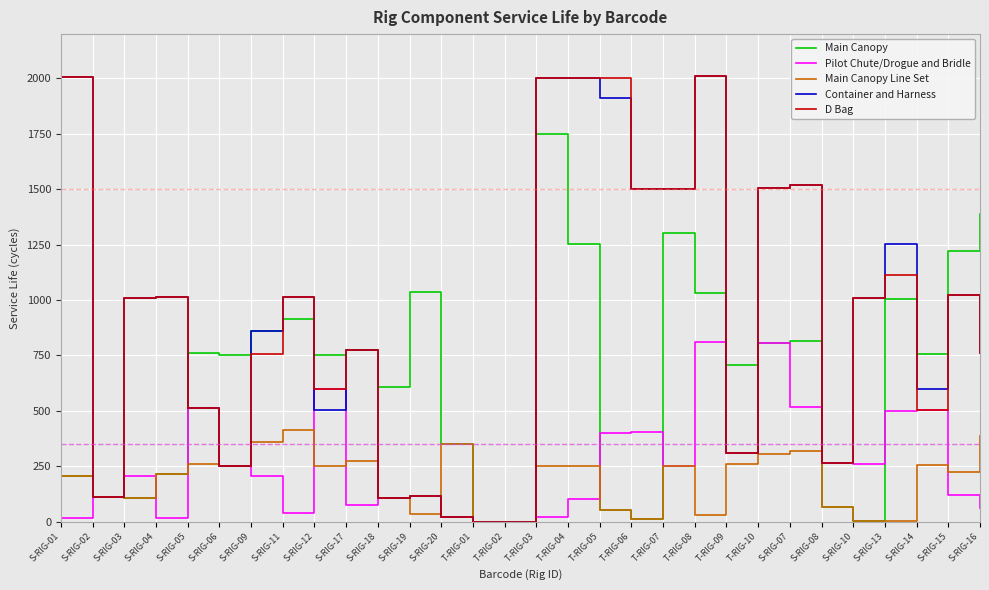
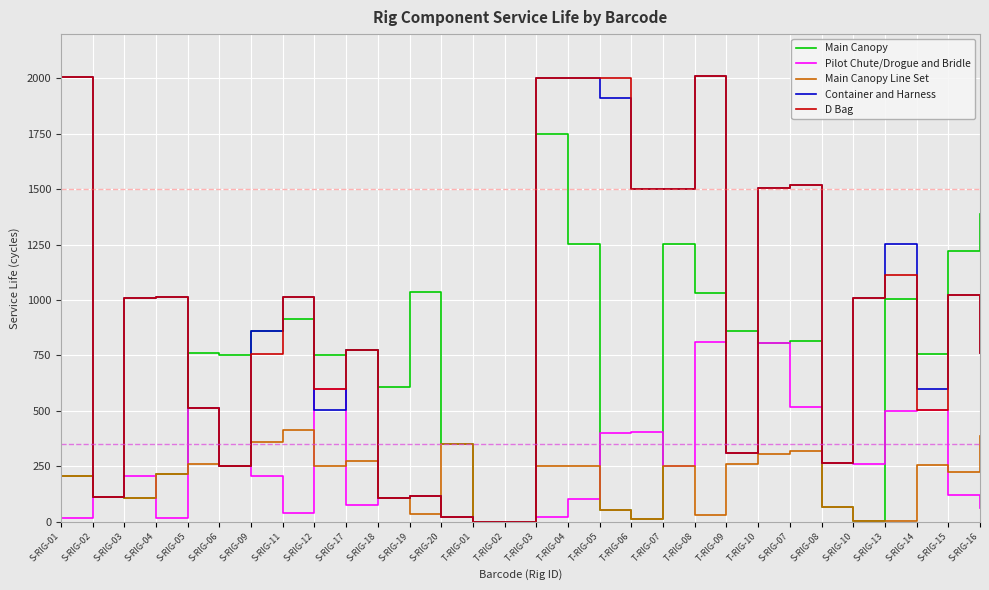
  {
    "Main Canopy": {
      "S-RIG-05": 760,
      "S-RIG-06": 750,
      "S-RIG-11": 920,
      "S-RIG-12": 750,
      "S-RIG-18": 610,
      "S-RIG-19": 1030,
      "T-RIG-03": 1750,
      "T-RIG-04": 1250,
-     "T-RIG-07": 1300,
+     "T-RIG-07": 1250,
      "T-RIG-08": 1030,
-     "T-RIG-09": 710,
+     "T-RIG-09": 860,
      "S-RIG-07": 820,
      "S-RIG-13": 1000,
      "S-RIG-14": 760,
      "S-RIG-15": 1220,
      "S-RIG-16": 1390
    },
    "Pilot Chute/Drogue and Bridle": {
      "S-RIG-01": 20,
      "S-RIG-03": 210,
      "S-RIG-04": 20,
      "S-RIG-09": 210,
      "S-RIG-11": 40,
      "S-RIG-17": 70,
      "T-RIG-03": 20,
      "T-RIG-04": 100,
      "T-RIG-05": 400,
      "T-RIG-06": 400,
      "T-RIG-08": 810,
      "S-RIG-07": 520,
      "S-RIG-10": 260,
      "S-RIG-13": 500,
      "S-RIG-15": 120,
      "S-RIG-16": 60
    },
    "Main Canopy Line Set": {
      "S-RIG-05": 260,
      "S-RIG-09": 360,
      "S-RIG-11": 420,
      "S-RIG-12": 250,
      "S-RIG-17": 270,
      "S-RIG-19": 30,
      "T-RIG-03": 250,
      "T-RIG-04": 250,
      "T-RIG-08": 30,
      "T-RIG-09": 260,
      "T-RIG-10": 300,
      "S-RIG-07": 320,
      "S-RIG-13": 0,
      "S-RIG-14": 260,
      "S-RIG-15": 220,
      "S-RIG-16": 390
    },
    "Container and Harness": {
      "S-RIG-12": 510,
      "T-RIG-05": 1910,
      "S-RIG-13": 1250,
      "S-RIG-14": 600
    },
    "D Bag": {
      "S-RIG-09": 760,
      "T-RIG-05": 2000,
      "S-RIG-13": 1120
    }
  }
